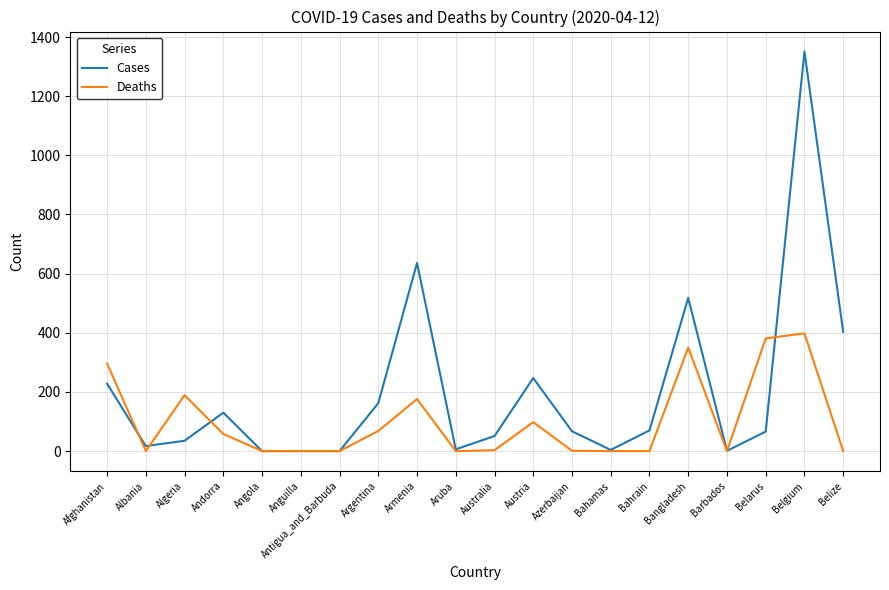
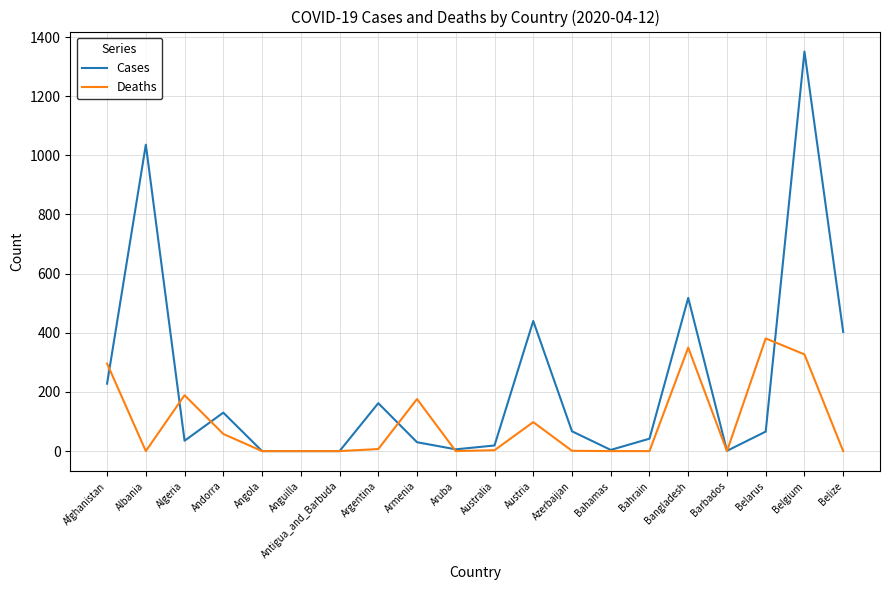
  {
    "Cases": {
      "Afghanistan": 230,
-     "Albania": 20,
+     "Albania": 1040,
      "Algeria": 40,
      "Andorra": 130,
      "Argentina": 160,
-     "Armenia": 640,
-     "Australia": 50,
-     "Austria": 250,
+     "Armenia": 30,
+     "Australia": 20,
+     "Austria": 440,
      "Azerbaijan": 70,
-     "Bahrain": 70,
+     "Bahrain": 40,
      "Bangladesh": 520,
      "Belarus": 70,
      "Belgium": 1350,
      "Belize": 400
    },
    "Deaths": {
      "Afghanistan": 300,
      "Albania": 0,
      "Algeria": 190,
      "Andorra": 60,
-     "Argentina": 70,
+     "Argentina": 10,
      "Armenia": 180,
      "Australia": 0,
      "Austria": 100,
      "Azerbaijan": 0,
      "Bahrain": 0,
      "Bangladesh": 350,
      "Belarus": 380,
-     "Belgium": 400,
+     "Belgium": 330,
      "Belize": 0
    }
  }
